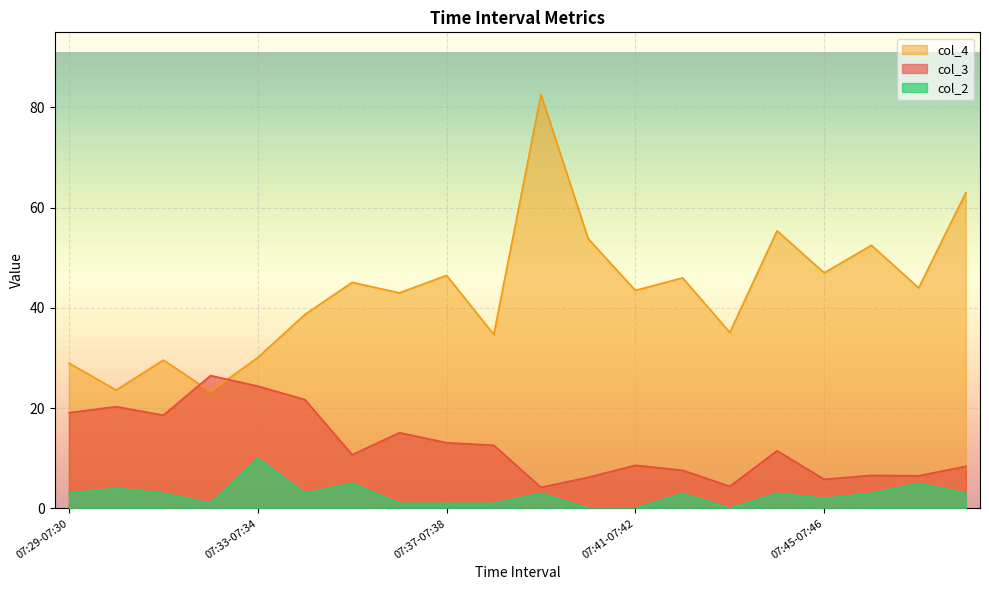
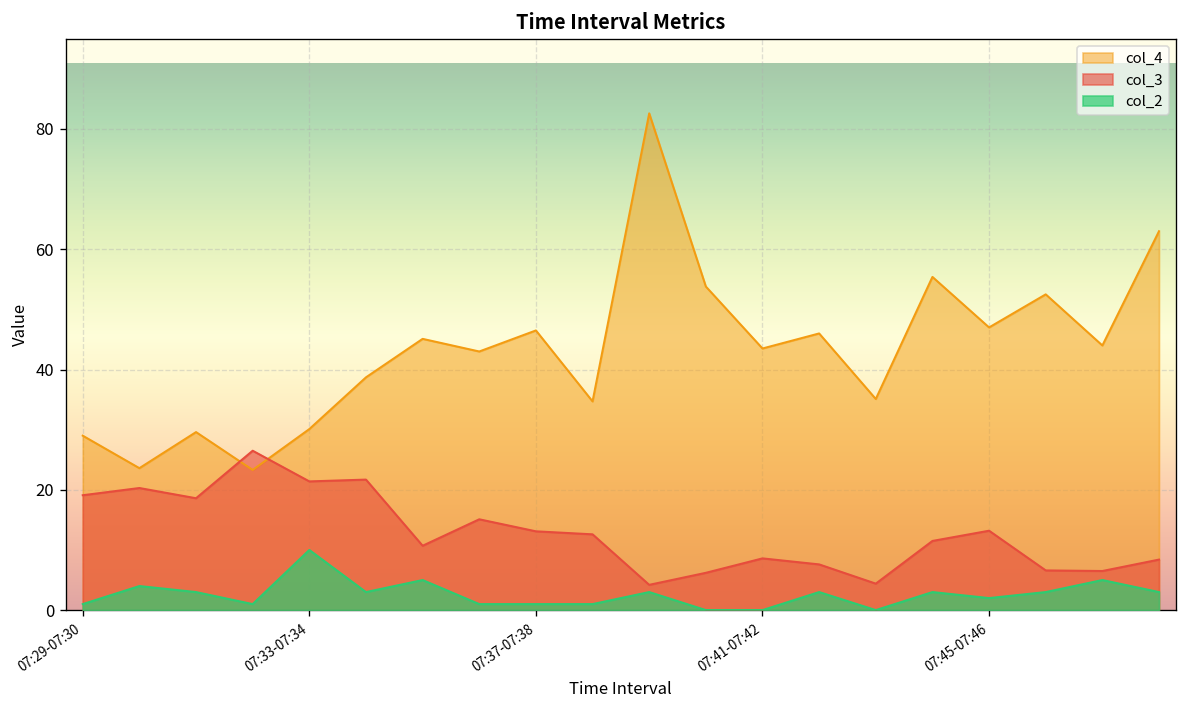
  {
    "col_4": {
      "07:29-07:30": 29,
      "07:33-07:34": 30,
      "07:37-07:38": 47,
      "07:41-07:42": 44,
      "07:45-07:46": 47
    },
    "col_3": {
      "07:29-07:30": 19,
-     "07:33-07:34": 24,
+     "07:33-07:34": 21,
      "07:37-07:38": 13,
      "07:41-07:42": 9,
-     "07:45-07:46": 6
+     "07:45-07:46": 13
    },
    "col_2": {
-     "07:29-07:30": 3,
+     "07:29-07:30": 1,
      "07:33-07:34": 10,
      "07:37-07:38": 1,
      "07:41-07:42": 0,
      "07:45-07:46": 2
    }
  }
